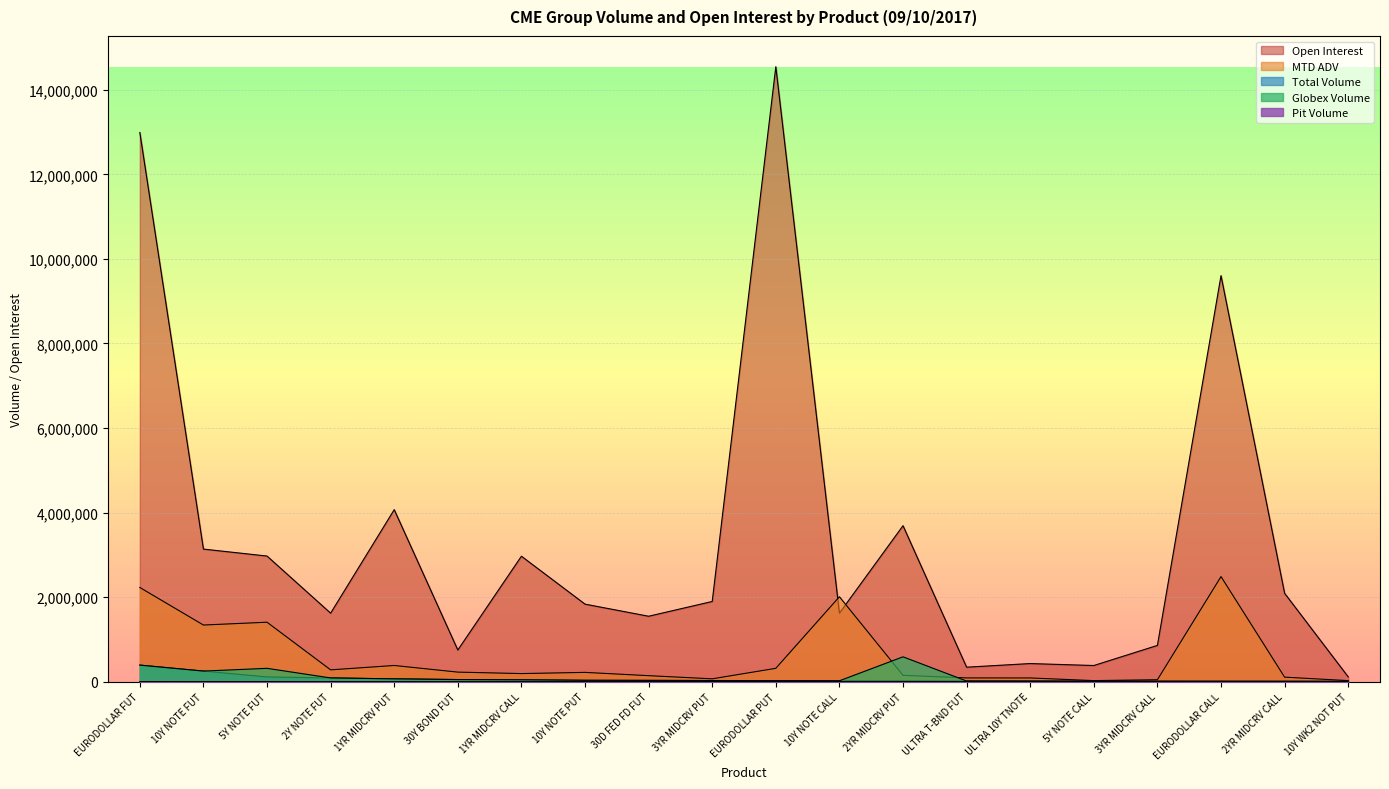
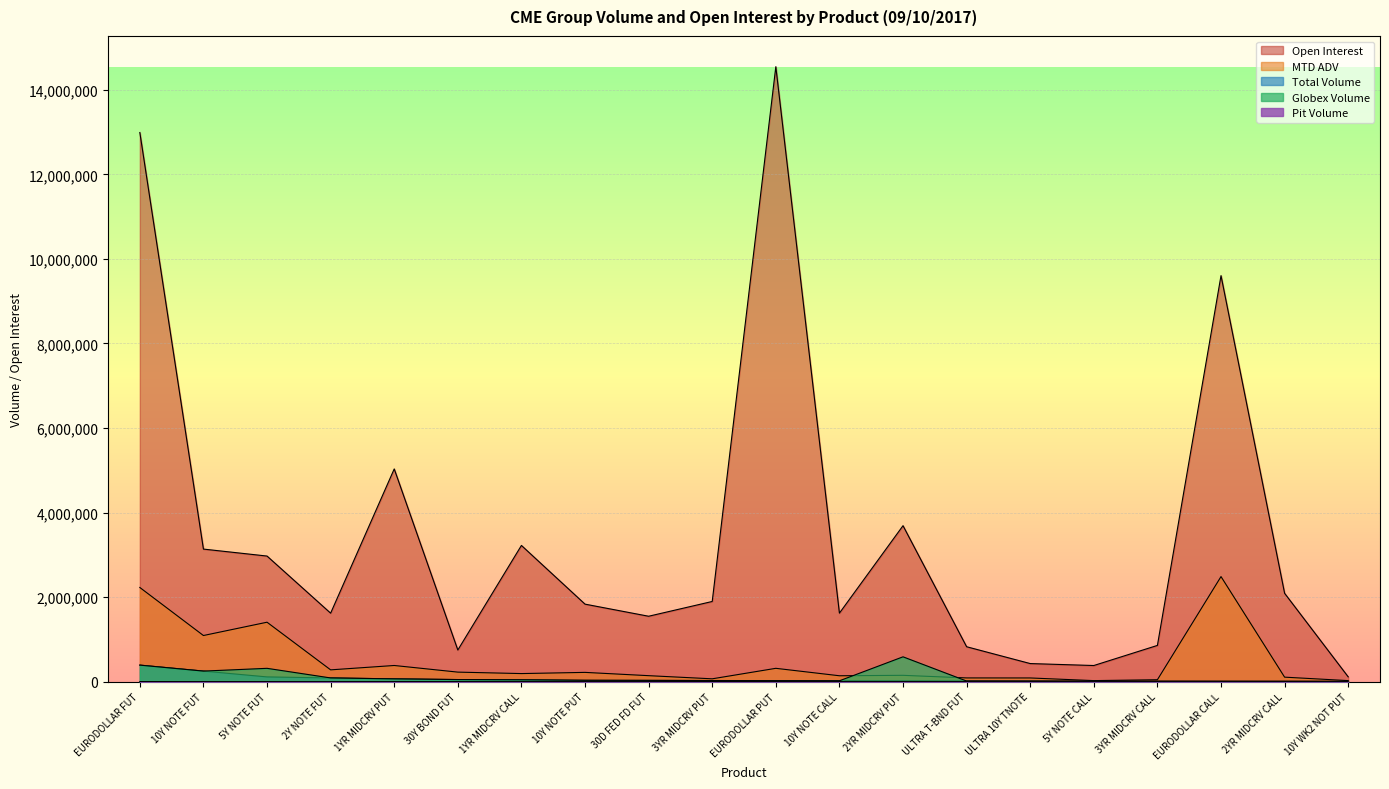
  {
    "Open Interest": {
      "EURODOLLAR FUT": "13,000,000",
      "10Y NOTE FUT": "3,100,000",
      "5Y NOTE FUT": "3,000,000",
      "2Y NOTE FUT": "1,600,000",
-     "1YR MIDCRV PUT": "4,100,000",
+     "1YR MIDCRV PUT": "5,000,000",
      "30Y BOND FUT": "700,000",
-     "1YR MIDCRV CALL": "3,000,000",
+     "1YR MIDCRV CALL": "3,200,000",
      "10Y NOTE PUT": "1,800,000",
      "30D FED FD FUT": "1,500,000",
      "3YR MIDCRV PUT": "1,900,000",
      "EURODOLLAR PUT": "14,500,000",
      "10Y NOTE CALL": "1,600,000",
      "2YR MIDCRV PUT": "3,700,000",
-     "ULTRA T-BND FUT": "300,000",
+     "ULTRA T-BND FUT": "800,000",
      "ULTRA 10Y TNOTE": "400,000",
      "5Y NOTE CALL": "400,000",
      "3YR MIDCRV CALL": "900,000",
      "EURODOLLAR CALL": "9,600,000",
      "2YR MIDCRV CALL": "2,100,000",
      "10Y WK2 NOT PUT": "100,000"
    },
    "MTD ADV": {
      "EURODOLLAR FUT": "2,200,000",
-     "10Y NOTE FUT": "1,300,000",
+     "10Y NOTE FUT": "1,100,000",
      "5Y NOTE FUT": "1,400,000",
      "2Y NOTE FUT": "300,000",
      "1YR MIDCRV PUT": "400,000",
      "30Y BOND FUT": "200,000",
      "1YR MIDCRV CALL": "200,000",
      "10Y NOTE PUT": "200,000",
      "30D FED FD FUT": "100,000",
      "EURODOLLAR PUT": "300,000",
-     "10Y NOTE CALL": "2,000,000",
+     "10Y NOTE CALL": "100,000",
      "2YR MIDCRV PUT": "100,000",
      "ULTRA T-BND FUT": "100,000",
      "ULTRA 10Y TNOTE": "100,000",
      "EURODOLLAR CALL": "2,500,000",
      "2YR MIDCRV CALL": "100,000"
    },
    "Total Volume": {
      "5Y NOTE FUT": "100,000"
    },
    "Globex Volume": {
      "5Y NOTE FUT": "300,000",
      "2YR MIDCRV PUT": "600,000"
    },
    "Pit Volume": {
      "EURODOLLAR FUT": "0",
      "10Y NOTE FUT": "0",
      "5Y NOTE FUT": "0",
      "2Y NOTE FUT": "0",
      "1YR MIDCRV PUT": "0"
    }
  }
